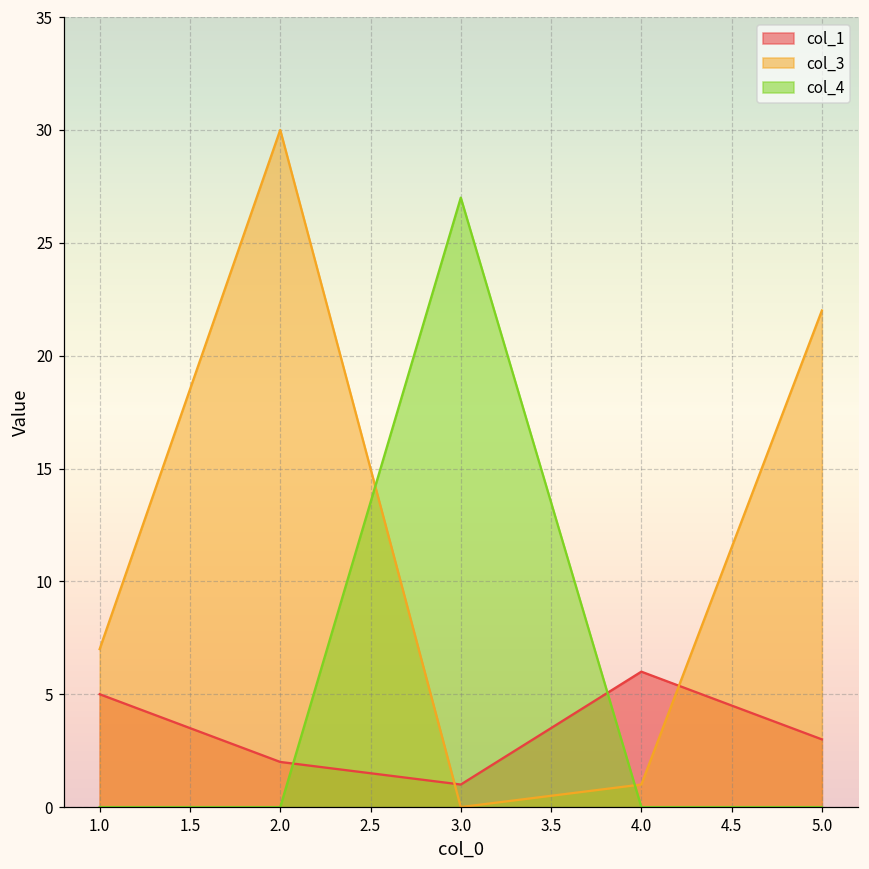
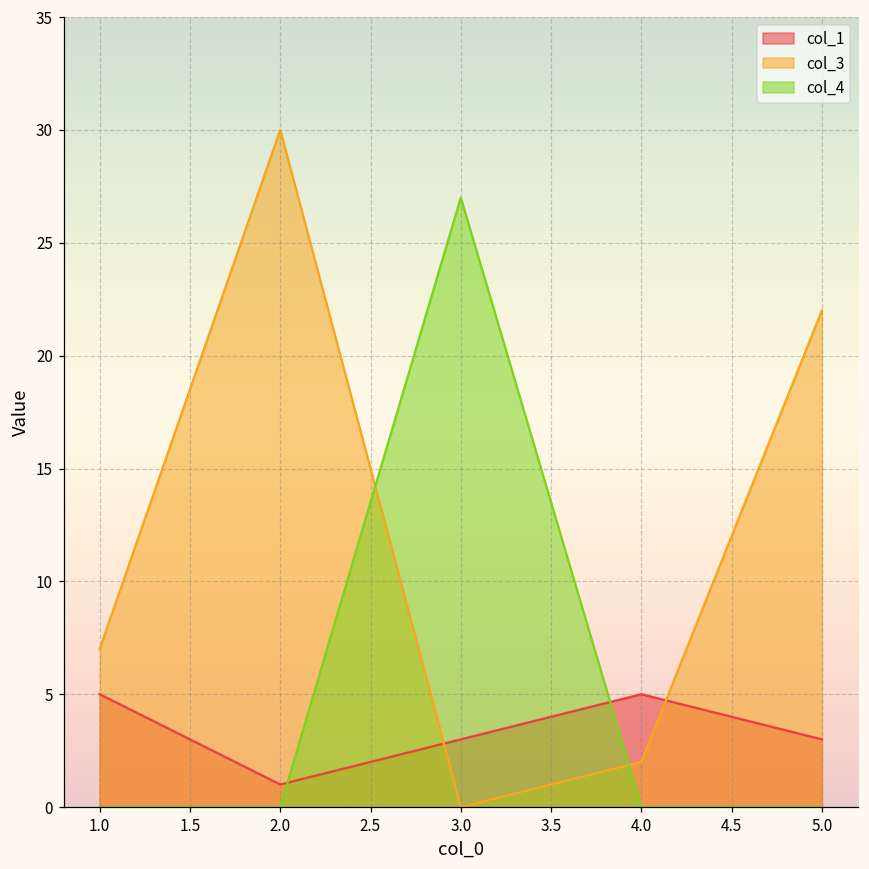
  {
    "col_1": {
      "1.0": 5,
-     "2.0": 2,
-     "3.0": 1,
-     "4.0": 6,
+     "2.0": 1,
+     "3.0": 3,
+     "4.0": 5,
      "5.0": 3
    },
    "col_3": {
      "1.0": 7,
      "2.0": 30,
      "3.0": 0,
-     "4.0": 1,
+     "4.0": 2,
      "5.0": 22
    },
    "col_4": {
      "1.0": 0,
      "2.0": 0,
      "3.0": 27,
      "4.0": 0,
      "5.0": 0
    }
  }
